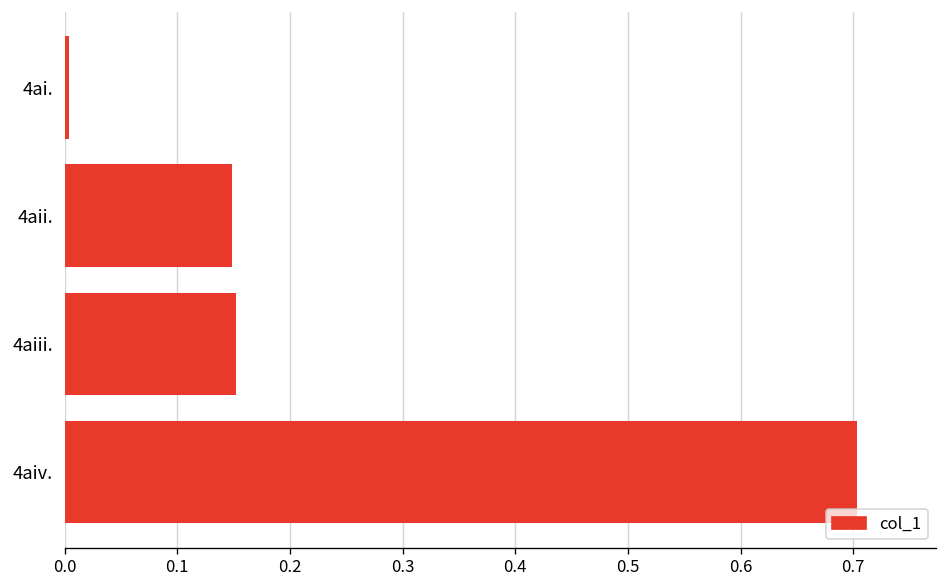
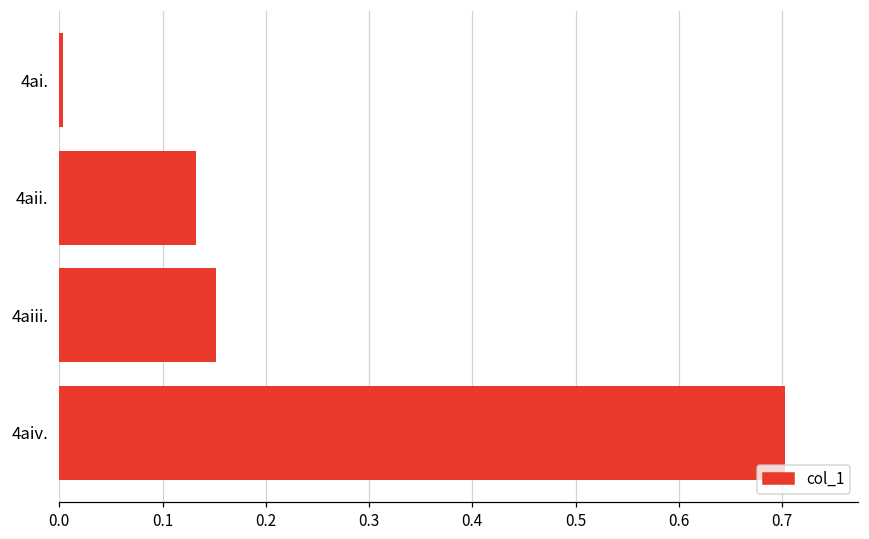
  {
    "4ai.": 0.00,
-   "4aii.": 0.15,
+   "4aii.": 0.13,
    "4aiii.": 0.15,
    "4aiv.": 0.70
  }
